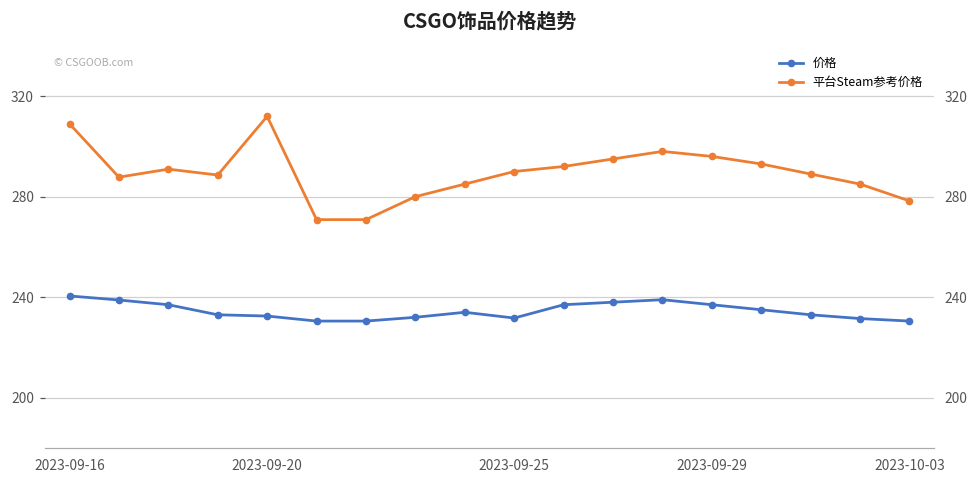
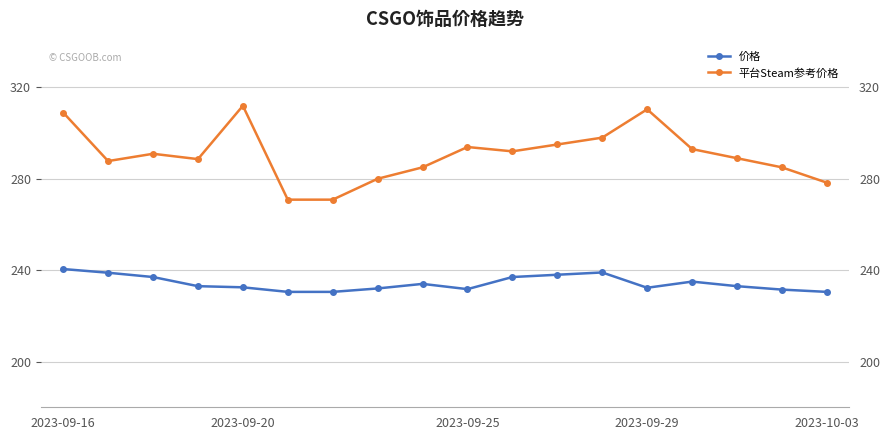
  {
    "价格": {
      "2023-09-16": 241,
      "2023-09-20": 233,
      "2023-09-25": 232,
-     "2023-09-29": 237,
+     "2023-09-29": 232,
      "2023-10-03": 231
    },
    "平台Steam参考价格": {
      "2023-09-16": 309,
      "2023-09-20": 312,
-     "2023-09-25": 290,
-     "2023-09-29": 296,
+     "2023-09-25": 294,
+     "2023-09-29": 310,
      "2023-10-03": 278
    }
  }
